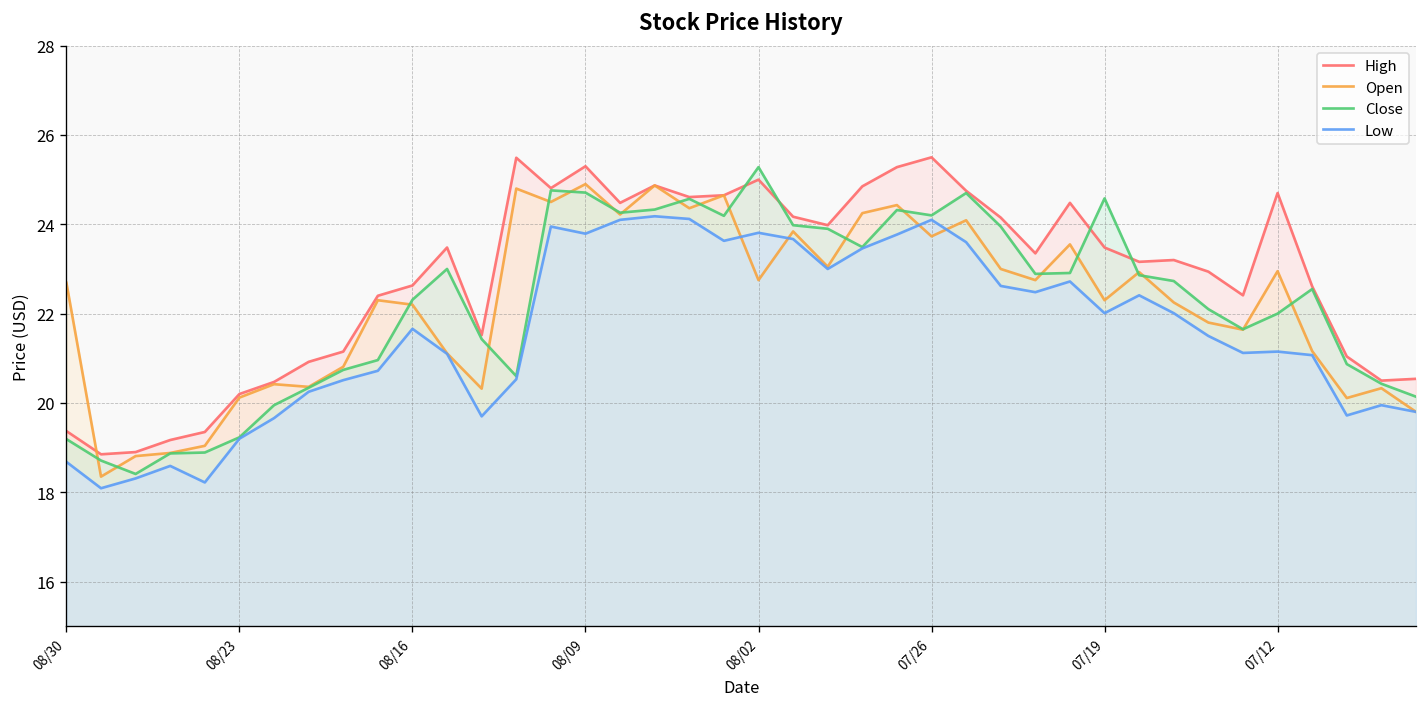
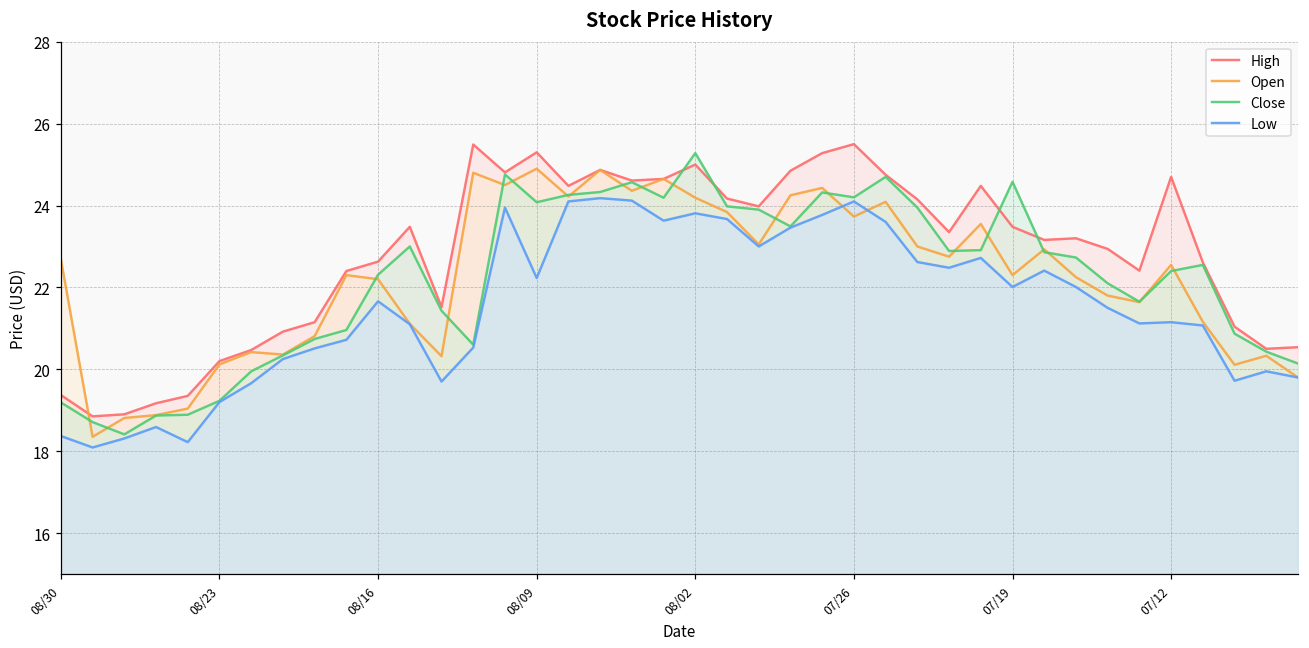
  {
    "High": {
      "08/30": 19.4,
      "08/23": 20.2,
      "08/16": 22.6,
      "08/09": 25.3,
      "08/02": 25.0,
      "07/26": 25.5,
      "07/19": 23.5,
      "07/12": 24.7
    },
    "Open": {
      "08/30": 22.7,
      "08/23": 20.1,
      "08/16": 22.2,
      "08/09": 24.9,
-     "08/02": 22.8,
+     "08/02": 24.2,
      "07/26": 23.7,
      "07/19": 22.3,
-     "07/12": 23.0
+     "07/12": 22.6
    },
    "Close": {
      "08/30": 19.2,
      "08/16": 22.3,
-     "08/09": 24.7,
+     "08/09": 24.1,
      "08/02": 25.3,
      "07/26": 24.2,
      "07/19": 24.6,
-     "07/12": 22.0
+     "07/12": 22.4
    },
    "Low": {
-     "08/30": 18.7,
+     "08/30": 18.4,
      "08/16": 21.7,
-     "08/09": 23.8,
+     "08/09": 22.2,
      "08/02": 23.8,
      "07/26": 24.1,
      "07/19": 22.0,
      "07/12": 21.2
    }
  }
